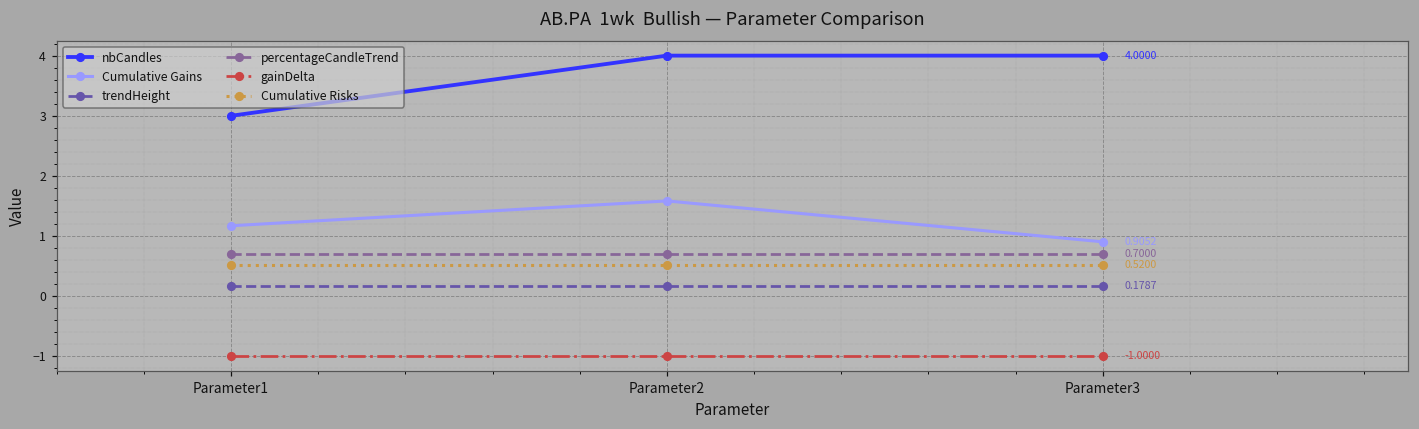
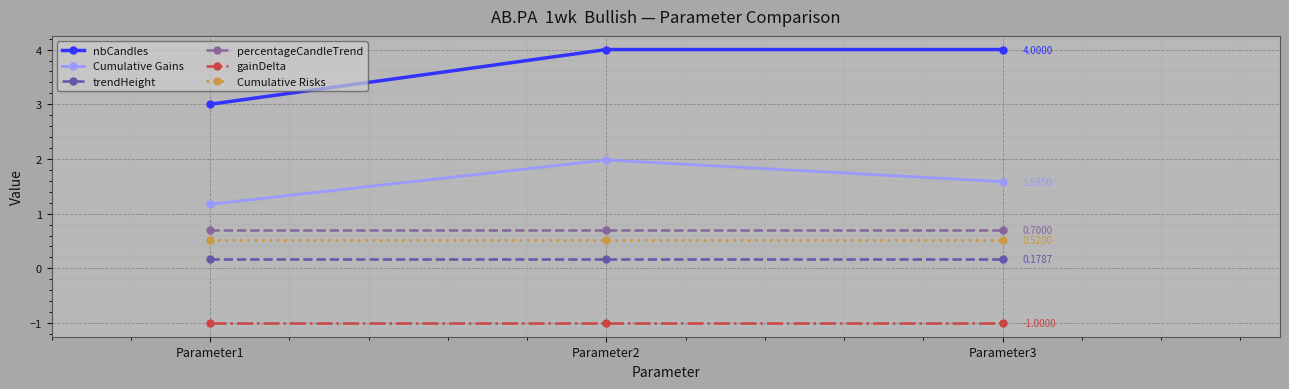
  {
    "nbCandles": {
      "Parameter3": 4.0000
    },
    "Cumulative Gains": {
-     "Parameter2": 1.6,
-     "Parameter3": 0.9052
+     "Parameter2": 2.0,
+     "Parameter3": 1.5850
    },
    "gainDelta": {
      "Parameter3": -1.0000
    },
    "Cumulative Risks": {
      "Parameter3": 0.5200
    }
  }
